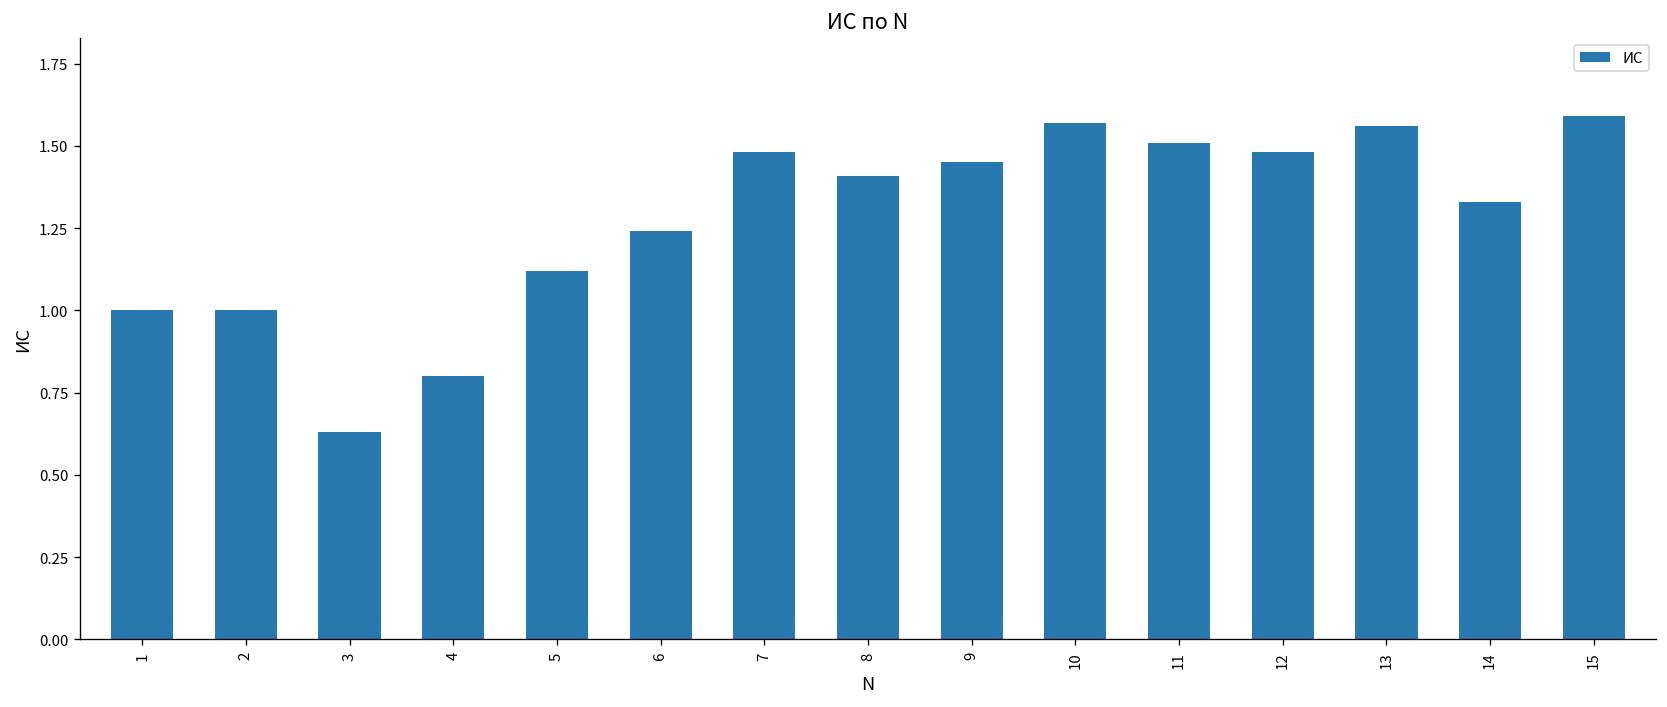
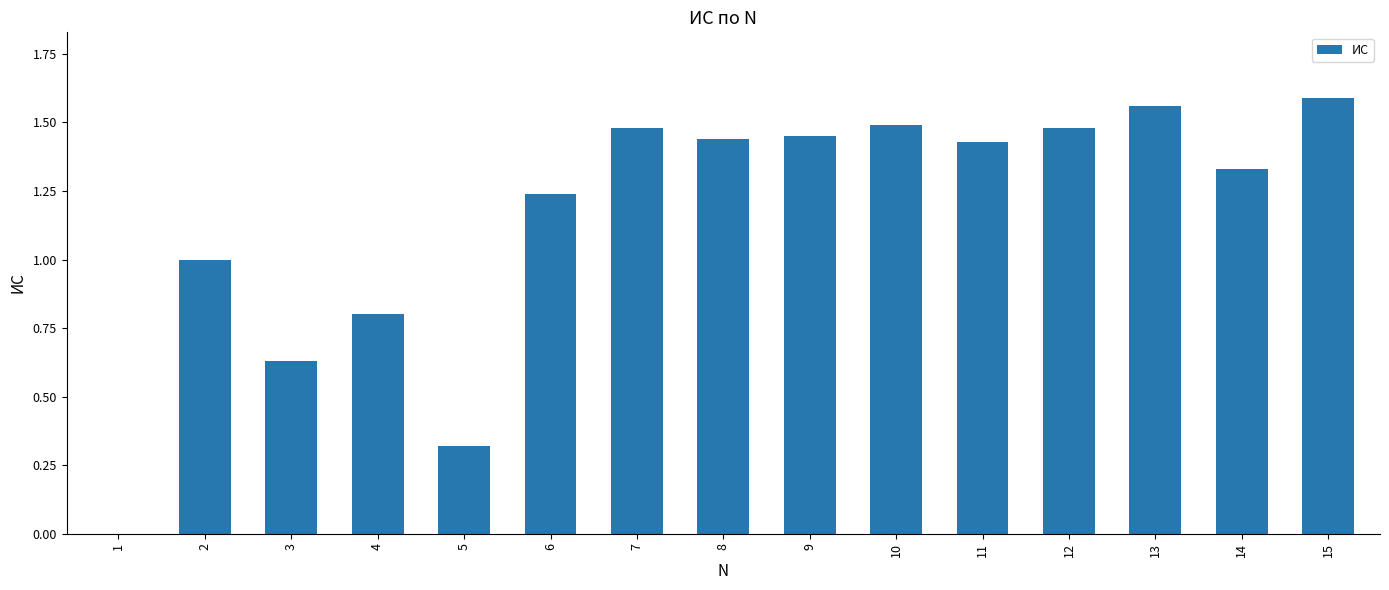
  {
-   "1": 1,
+   "1": 0,
    "2": 1.00,
    "3": 0.63,
    "4": 0.80,
-   "5": 1.12,
+   "5": 0.32,
    "6": 1.24,
    "7": 1.48,
-   "8": 1.41,
+   "8": 1.44,
    "9": 1.45,
-   "10": 1.57,
-   "11": 1.51,
+   "10": 1.49,
+   "11": 1.43,
    "12": 1.48,
    "13": 1.56,
    "14": 1.33,
    "15": 1.59
  }
